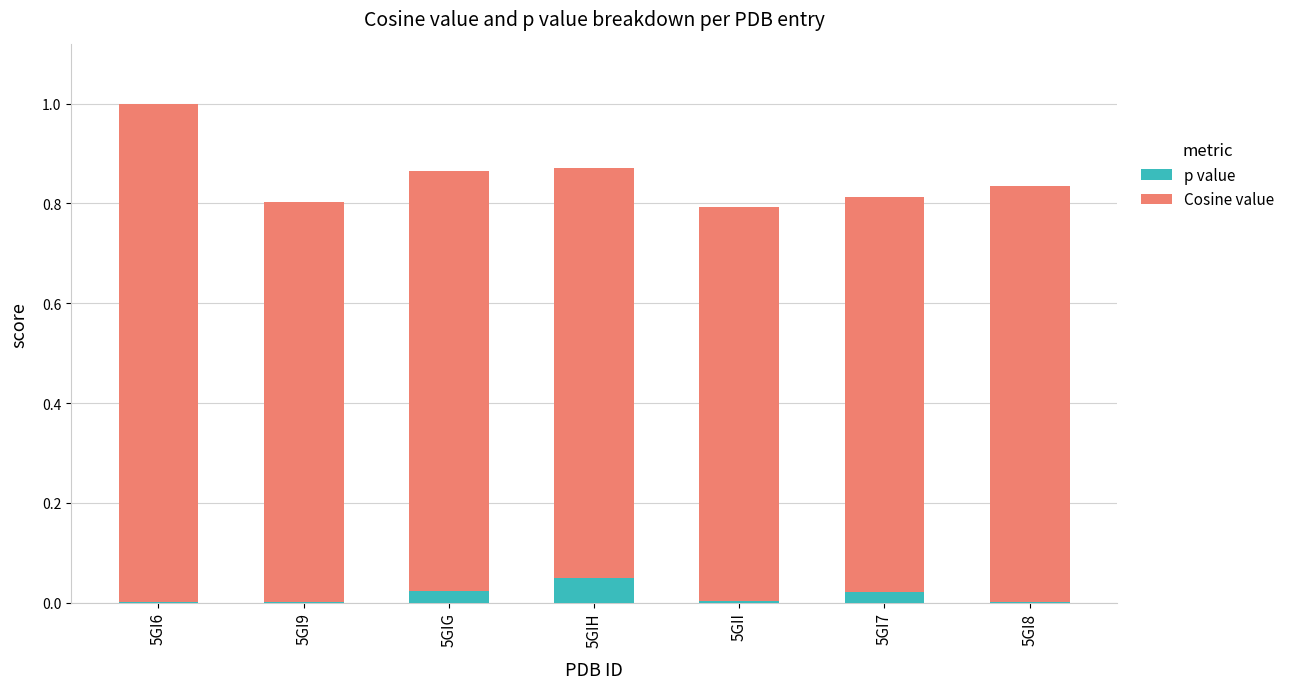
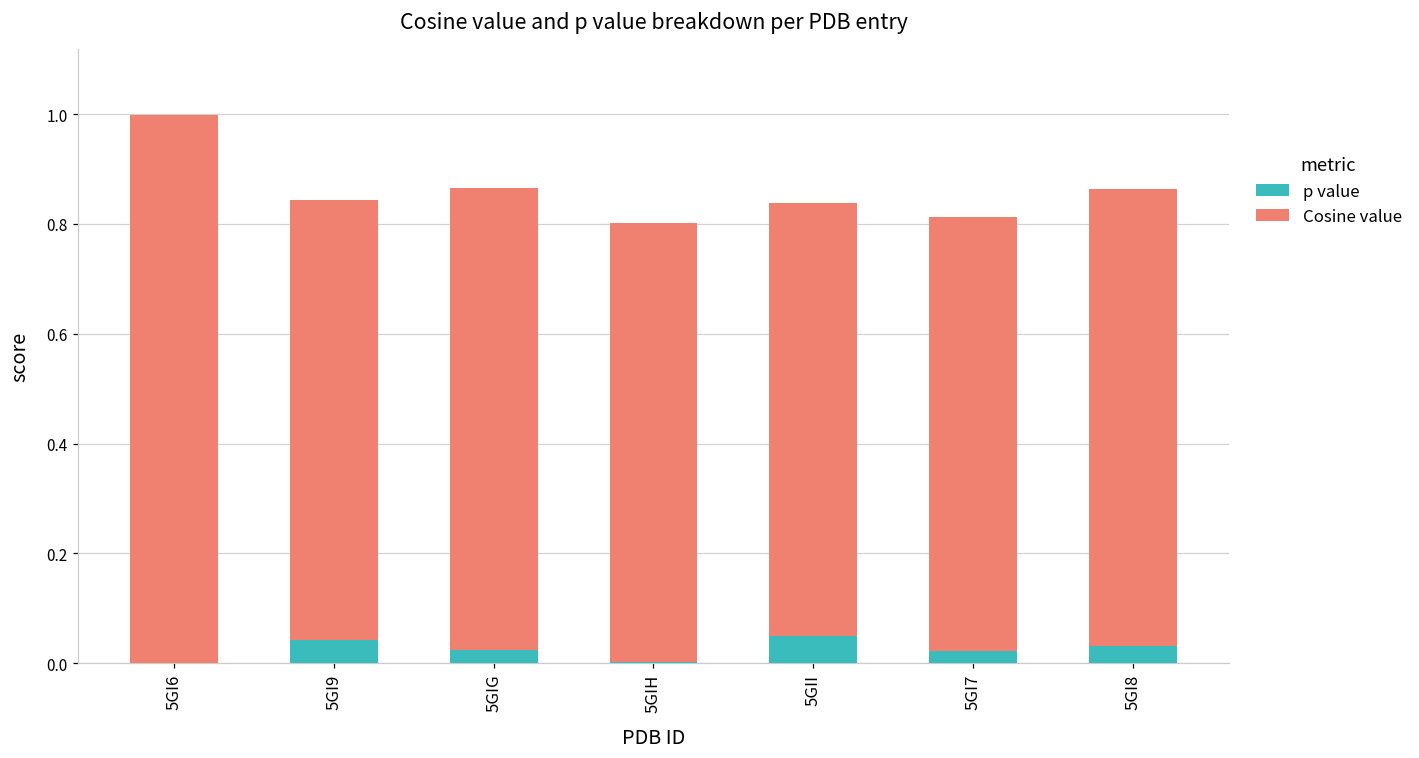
  {
    "p value": {
-     "5GI9": 0.00,
+     "5GI9": 0.04,
      "5GIG": 0.02,
-     "5GIH": 0.05,
-     "5GII": 0.00,
+     "5GIH": 0.00,
+     "5GII": 0.05,
      "5GI7": 0.02,
-     "5GI8": 0.00
+     "5GI8": 0.03
    },
    "Cosine value": {
      "5GI6": 1.00,
      "5GI9": 0.80,
      "5GIG": 0.84,
-     "5GIH": 0.82,
+     "5GIH": 0.80,
      "5GII": 0.79,
      "5GI7": 0.79,
      "5GI8": 0.83
    }
  }
